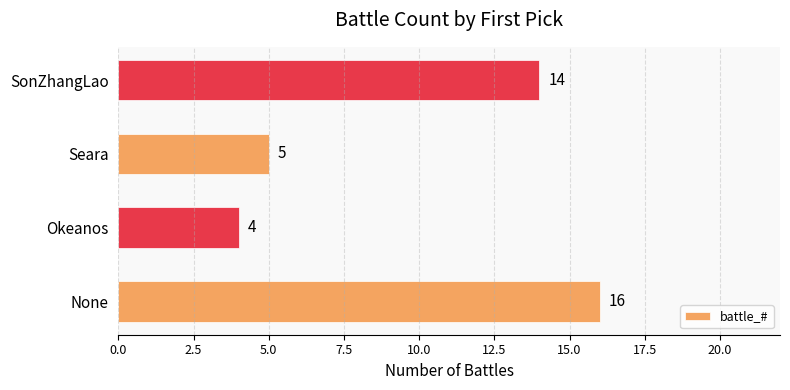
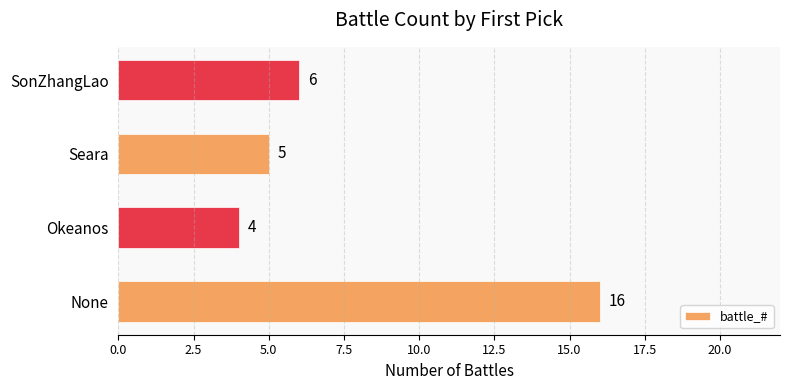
  {
-   "SonZhangLao": 14,
+   "SonZhangLao": 6,
    "Seara": 5,
    "Okeanos": 4,
    "None": 16
  }
